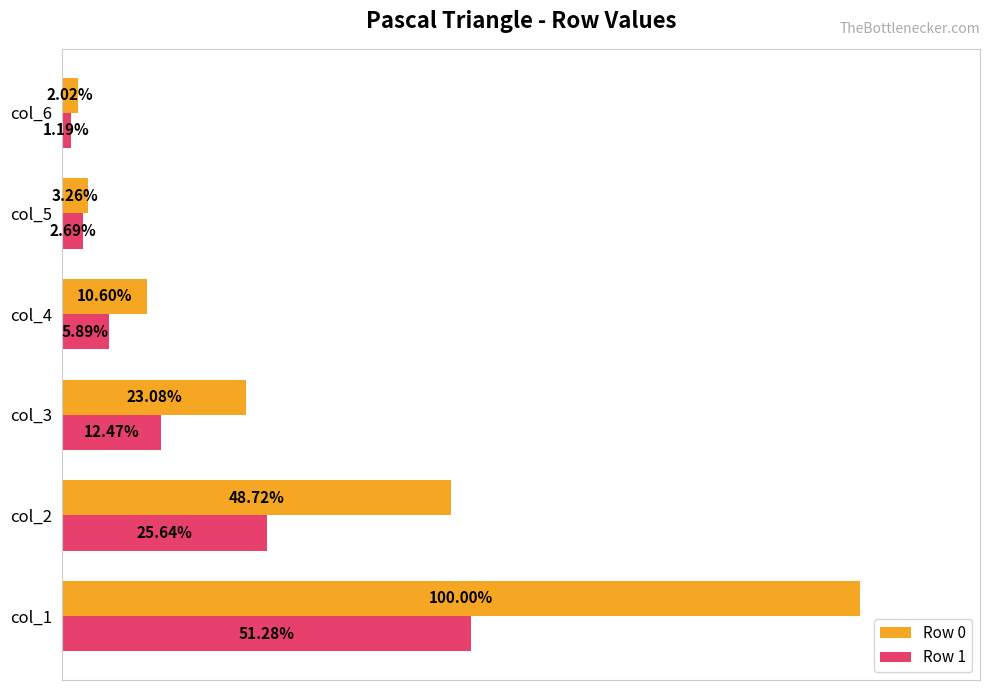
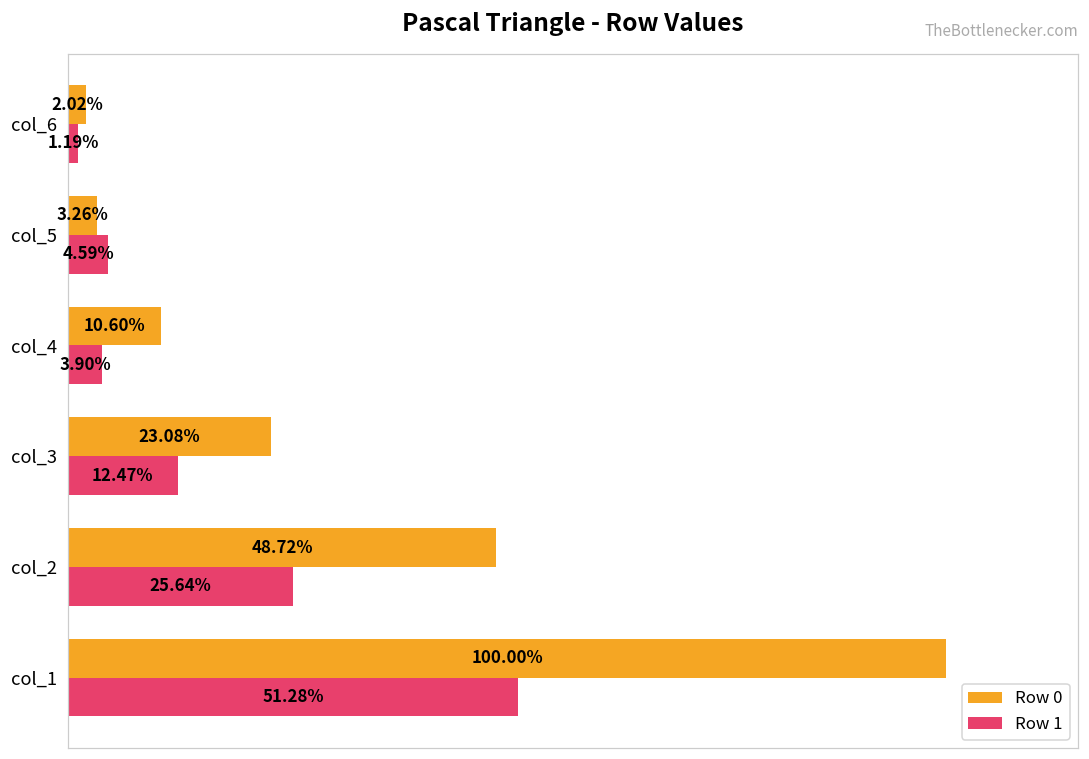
  {
    "Row 0": {
      "col_6": "2.02%",
      "col_5": "3.26%",
      "col_4": "10.60%",
      "col_3": "23.08%",
      "col_2": "48.72%",
      "col_1": "100.00%"
    },
    "Row 1": {
      "col_6": "1.19%",
-     "col_5": "2.69%",
-     "col_4": "5.89%",
+     "col_5": "4.59%",
+     "col_4": "3.90%",
      "col_3": "12.47%",
      "col_2": "25.64%",
      "col_1": "51.28%"
    }
  }
